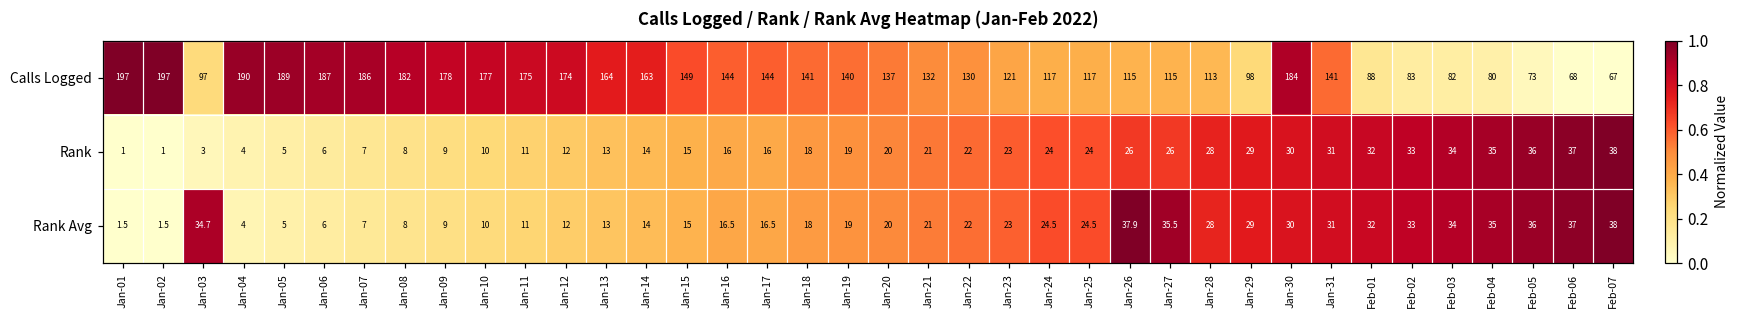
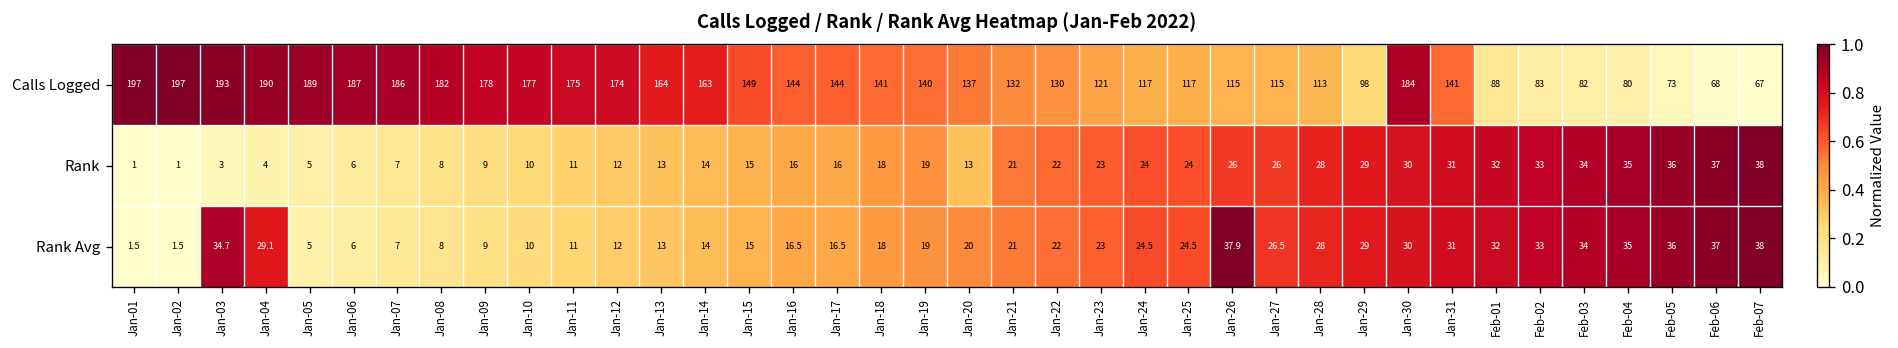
  {
    "Calls Logged": {
      "Jan-01": 197,
      "Jan-02": 197,
-     "Jan-03": 97,
+     "Jan-03": 193,
      "Jan-04": 190,
      "Jan-05": 189,
      "Jan-06": 187,
      "Jan-07": 186,
      "Jan-08": 182,
      "Jan-09": 178,
      "Jan-10": 177,
      "Jan-11": 175,
      "Jan-12": 174,
      "Jan-13": 164,
      "Jan-14": 163,
      "Jan-15": 149,
      "Jan-16": 144,
      "Jan-17": 144,
      "Jan-18": 141,
      "Jan-19": 140,
      "Jan-20": 137,
      "Jan-21": 132,
      "Jan-22": 130,
      "Jan-23": 121,
      "Jan-24": 117,
      "Jan-25": 117,
      "Jan-26": 115,
      "Jan-27": 115,
      "Jan-28": 113,
      "Jan-29": 98,
      "Jan-30": 184,
      "Jan-31": 141,
      "Feb-01": 88,
      "Feb-02": 83,
      "Feb-03": 82,
      "Feb-04": 80,
      "Feb-05": 73,
      "Feb-06": 68,
      "Feb-07": 67
    },
    "Rank": {
      "Jan-01": 1,
      "Jan-02": 1,
      "Jan-03": 3,
      "Jan-04": 4,
      "Jan-05": 5,
      "Jan-06": 6,
      "Jan-07": 7,
      "Jan-08": 8,
      "Jan-09": 9,
      "Jan-10": 10,
      "Jan-11": 11,
      "Jan-12": 12,
      "Jan-13": 13,
      "Jan-14": 14,
      "Jan-15": 15,
      "Jan-16": 16,
      "Jan-17": 16,
      "Jan-18": 18,
      "Jan-19": 19,
-     "Jan-20": 20,
+     "Jan-20": 13,
      "Jan-21": 21,
      "Jan-22": 22,
      "Jan-23": 23,
      "Jan-24": 24,
      "Jan-25": 24,
      "Jan-26": 26,
      "Jan-27": 26,
      "Jan-28": 28,
      "Jan-29": 29,
      "Jan-30": 30,
      "Jan-31": 31,
      "Feb-01": 32,
      "Feb-02": 33,
      "Feb-03": 34,
      "Feb-04": 35,
      "Feb-05": 36,
      "Feb-06": 37,
      "Feb-07": 38
    },
    "Rank Avg": {
      "Jan-01": 1.5,
      "Jan-02": 1.5,
      "Jan-03": 34.7,
-     "Jan-04": 4,
+     "Jan-04": 29.1,
      "Jan-05": 5,
      "Jan-06": 6,
      "Jan-07": 7,
      "Jan-08": 8,
      "Jan-09": 9,
      "Jan-10": 10,
      "Jan-11": 11,
      "Jan-12": 12,
      "Jan-13": 13,
      "Jan-14": 14,
      "Jan-15": 15,
      "Jan-16": 16.5,
      "Jan-17": 16.5,
      "Jan-18": 18,
      "Jan-19": 19,
      "Jan-20": 20,
      "Jan-21": 21,
      "Jan-22": 22,
      "Jan-23": 23,
      "Jan-24": 24.5,
      "Jan-25": 24.5,
      "Jan-26": 37.9,
-     "Jan-27": 35.5,
+     "Jan-27": 26.5,
      "Jan-28": 28,
      "Jan-29": 29,
      "Jan-30": 30,
      "Jan-31": 31,
      "Feb-01": 32,
      "Feb-02": 33,
      "Feb-03": 34,
      "Feb-04": 35,
      "Feb-05": 36,
      "Feb-06": 37,
      "Feb-07": 38
    }
  }
